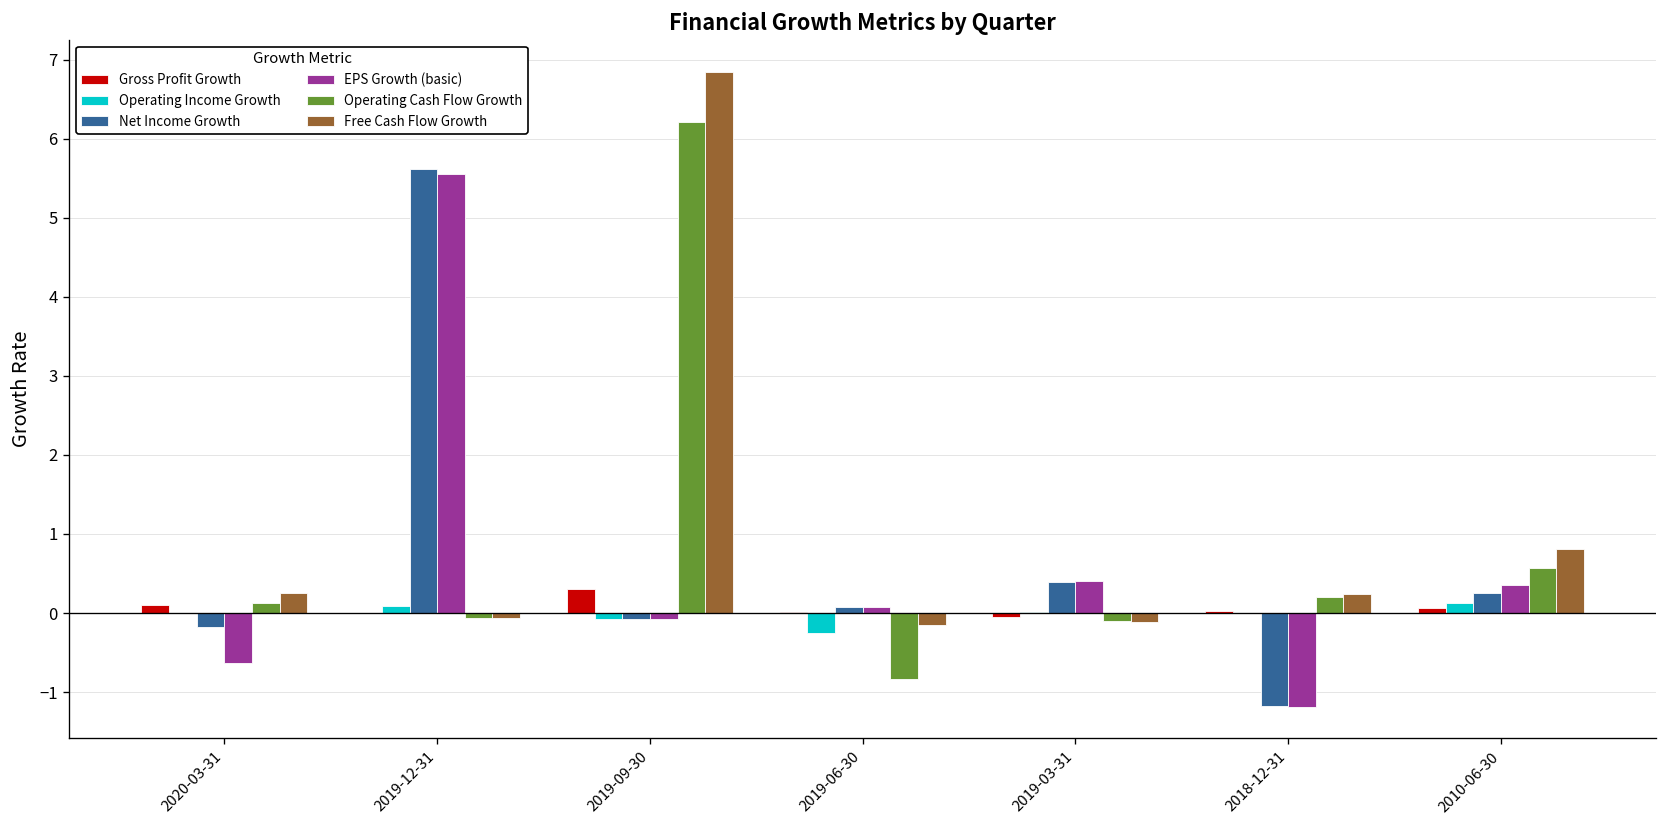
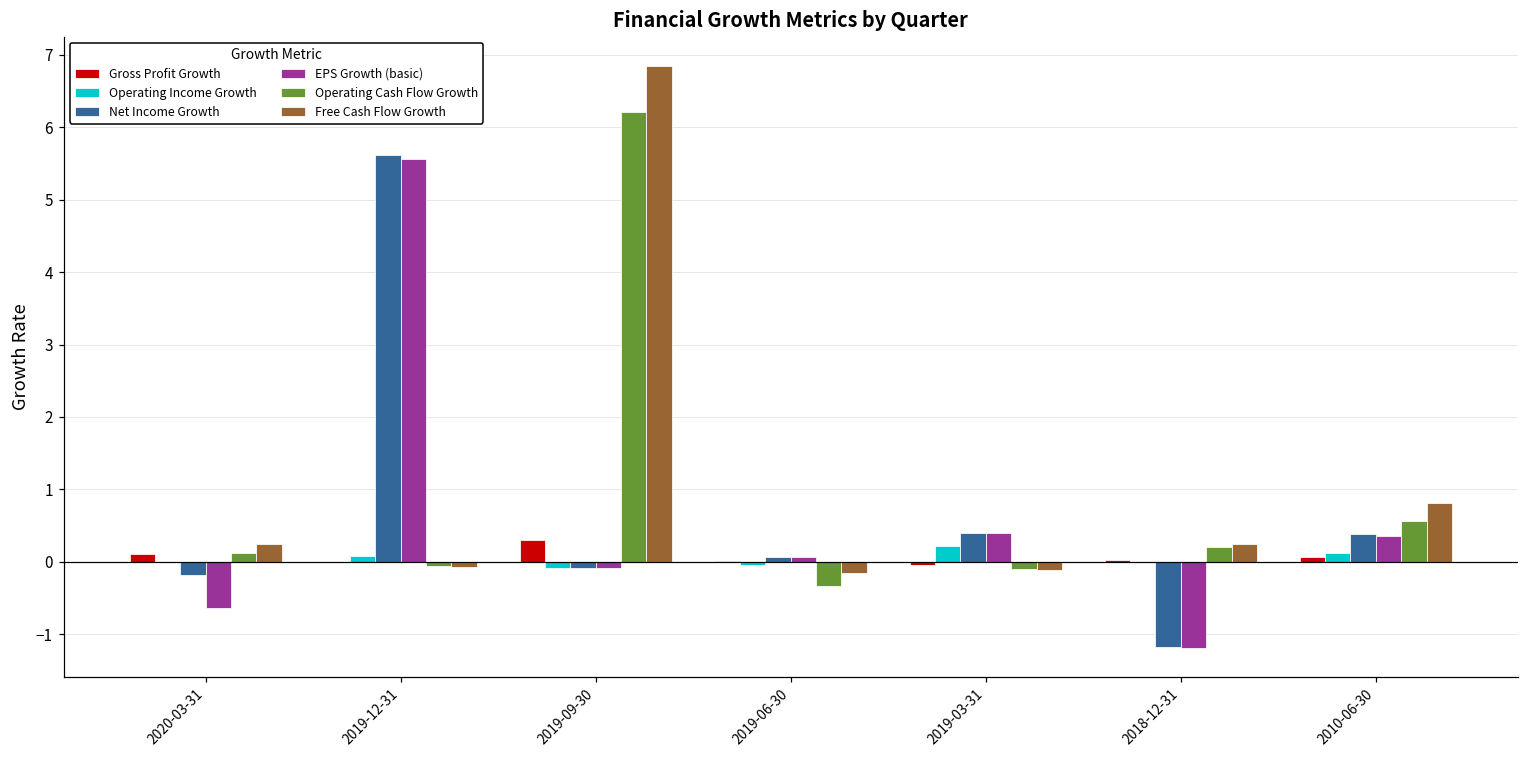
  {
    "Gross Profit Growth": {
      "2020-03-31": 0.1,
      "2019-09-30": 0.3,
      "2019-03-31": 0.0,
      "2010-06-30": 0.1
    },
    "Operating Income Growth": {
      "2020-03-31": 0.0,
      "2019-12-31": 0.1,
      "2019-09-30": -0.1,
-     "2019-06-30": -0.3,
-     "2019-03-31": 0.0,
+     "2019-06-30": 0.0,
+     "2019-03-31": 0.2,
      "2010-06-30": 0.1
    },
    "Net Income Growth": {
      "2020-03-31": -0.2,
      "2019-12-31": 5.6,
      "2019-09-30": -0.1,
      "2019-06-30": 0.1,
      "2019-03-31": 0.4,
      "2018-12-31": -1.2,
-     "2010-06-30": 0.3
+     "2010-06-30": 0.4
    },
    "EPS Growth (basic)": {
      "2020-03-31": -0.6,
      "2019-12-31": 5.6,
      "2019-09-30": -0.1,
      "2019-06-30": 0.1,
      "2019-03-31": 0.4,
      "2018-12-31": -1.2,
      "2010-06-30": 0.4
    },
    "Operating Cash Flow Growth": {
      "2020-03-31": 0.1,
      "2019-12-31": -0.1,
      "2019-09-30": 6.2,
-     "2019-06-30": -0.8,
+     "2019-06-30": -0.3,
      "2019-03-31": -0.1,
      "2018-12-31": 0.2,
      "2010-06-30": 0.6
    },
    "Free Cash Flow Growth": {
      "2020-03-31": 0.3,
      "2019-12-31": -0.1,
      "2019-09-30": 6.8,
      "2019-06-30": -0.2,
      "2019-03-31": -0.1,
      "2018-12-31": 0.2,
      "2010-06-30": 0.8
    }
  }
